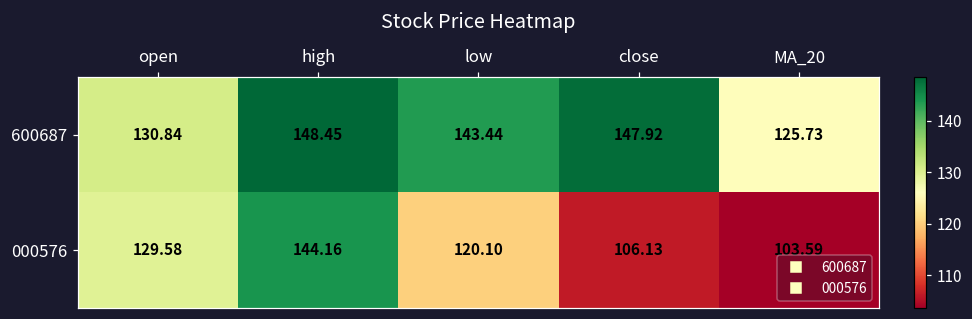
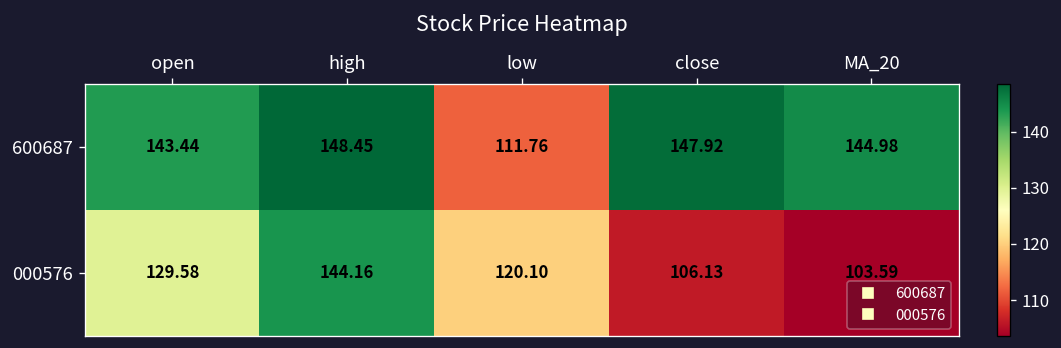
  {
    "600687": {
-     "open": 130.84,
+     "open": 143.44,
      "high": 148.45,
-     "low": 143.44,
+     "low": 111.76,
      "close": 147.92,
-     "MA_20": 125.73
+     "MA_20": 144.98
    },
    "000576": {
      "open": 129.58,
      "high": 144.16,
      "low": 120.10,
      "close": 106.13
    }
  }
